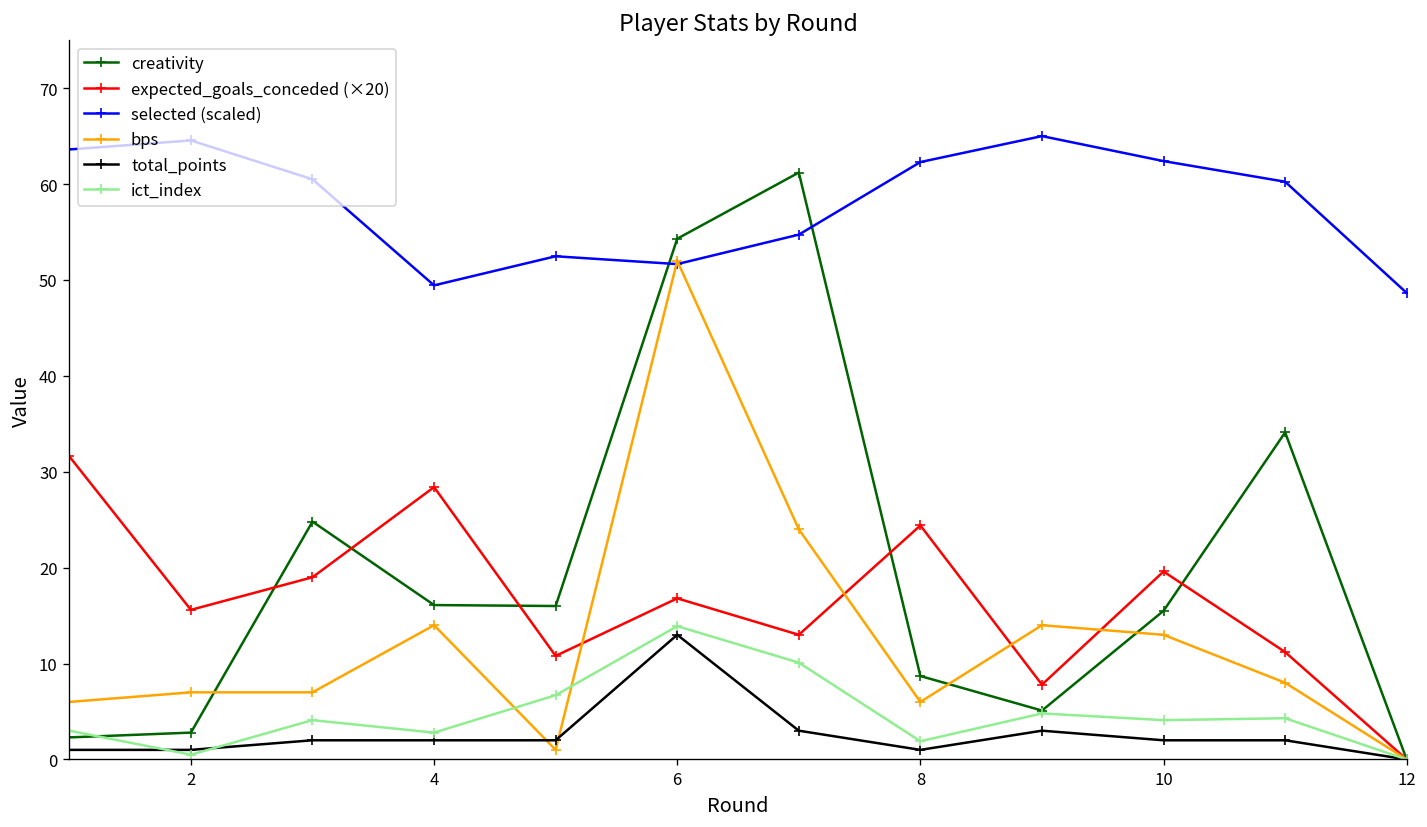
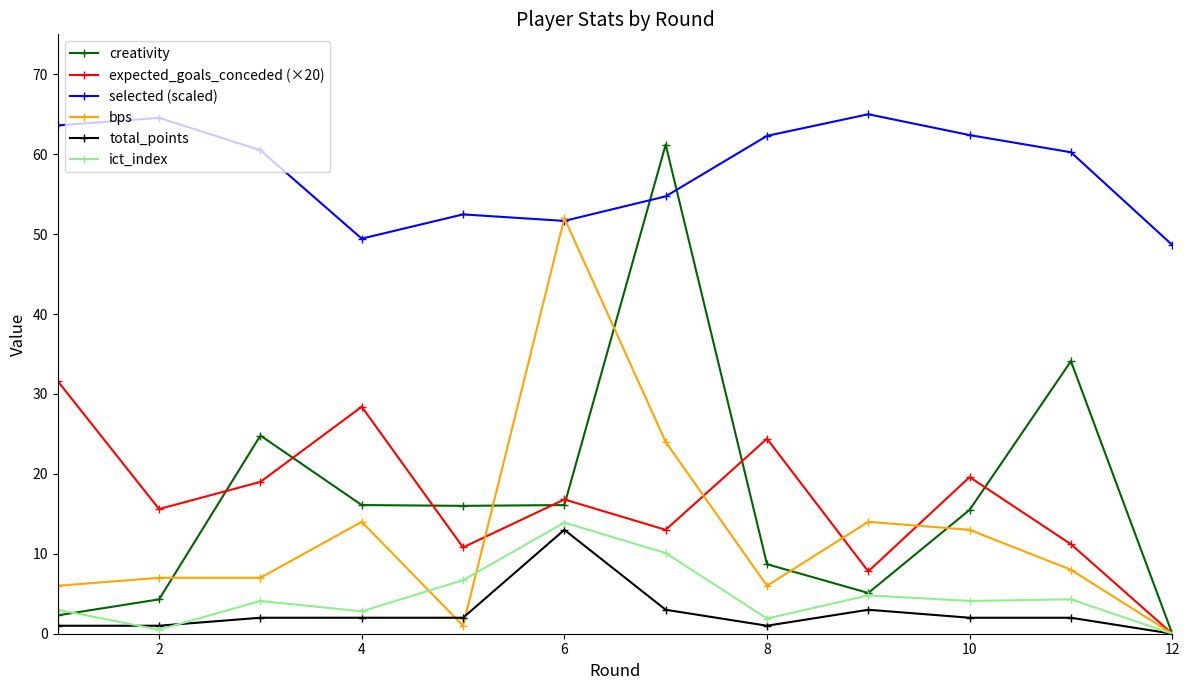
  {
    "creativity": {
-     "2": 3,
+     "2": 4,
      "4": 16,
-     "6": 54,
+     "6": 16,
      "8": 9,
      "10": 16
    },
    "expected_goals_conceded (×20)": {
      "2": 16,
      "4": 28,
      "6": 17,
      "8": 24,
      "10": 20
    },
    "selected (scaled)": {
      "4": 49,
      "6": 52,
      "8": 62,
      "10": 62,
      "12": 49
    },
    "bps": {
      "2": 7,
      "4": 14,
      "6": 52,
      "8": 6,
      "10": 13
    },
    "total_points": {
      "2": 1,
      "4": 2,
      "6": 13,
      "8": 1,
      "10": 2
    },
    "ict_index": {
      "2": 1,
      "4": 3,
      "6": 14,
      "8": 2,
      "10": 4
    }
  }
